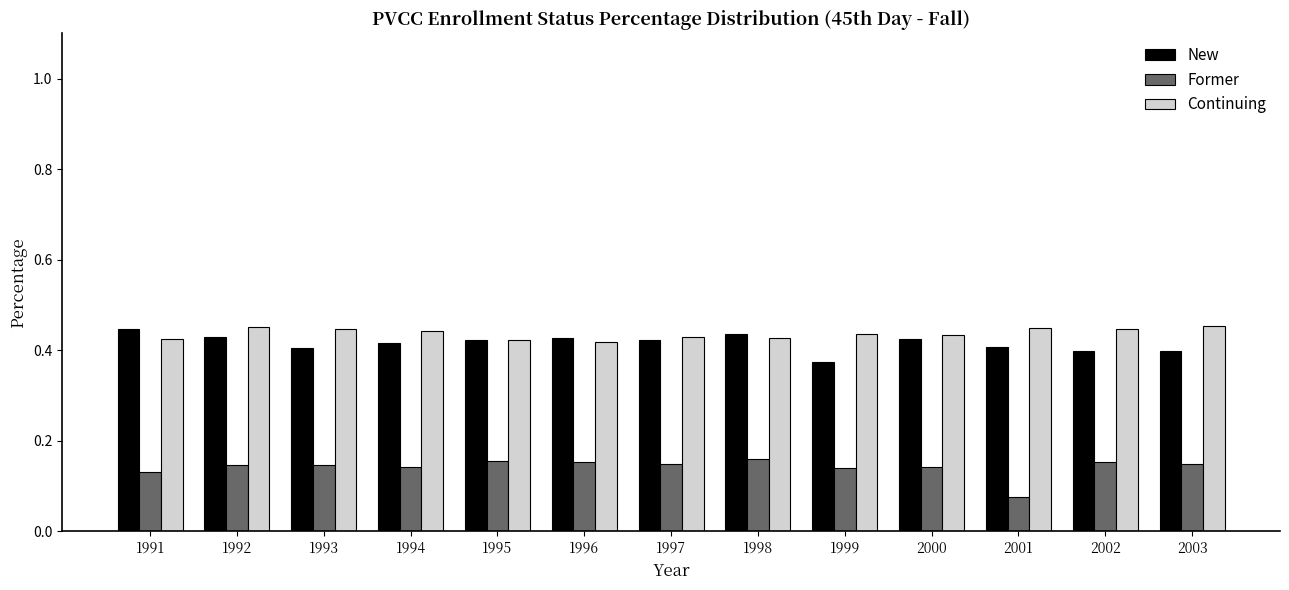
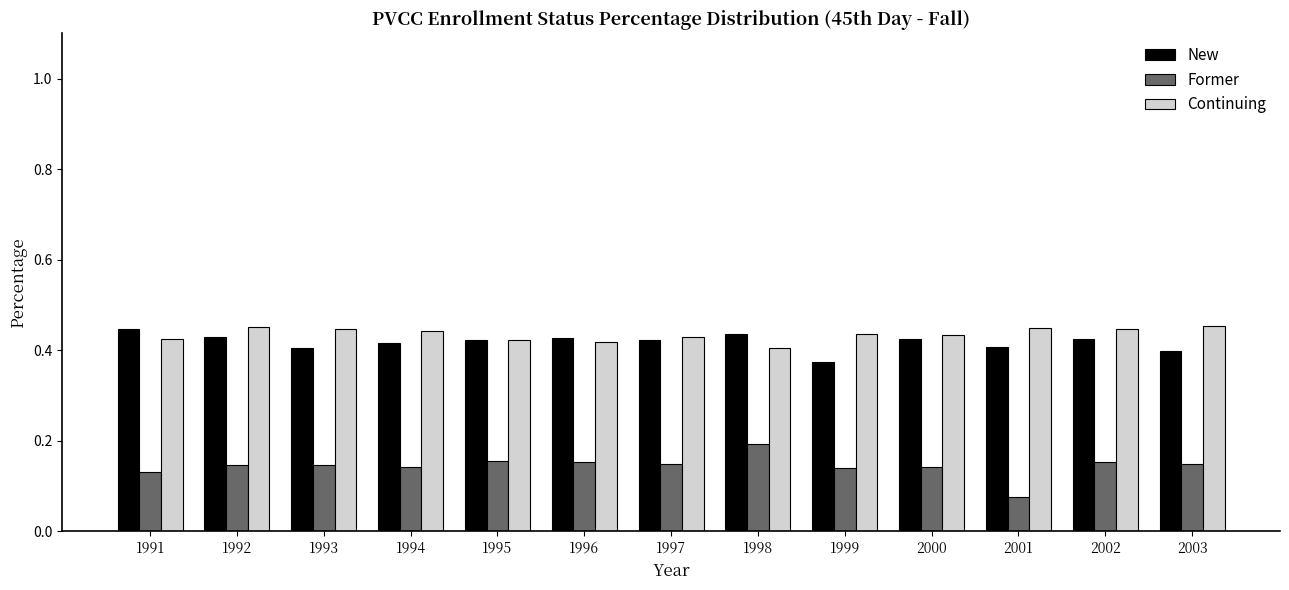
  {
    "New": {
      "1991": 0.45,
      "1992": 0.43,
      "1993": 0.41,
      "1994": 0.42,
      "1995": 0.42,
      "1996": 0.43,
      "1997": 0.42,
      "1998": 0.44,
      "1999": 0.37,
      "2000": 0.43,
      "2001": 0.41,
-     "2002": 0.40,
+     "2002": 0.43,
      "2003": 0.40
    },
    "Former": {
      "1991": 0.13,
      "1992": 0.15,
      "1993": 0.15,
      "1994": 0.14,
      "1995": 0.16,
      "1996": 0.15,
      "1997": 0.15,
-     "1998": 0.16,
+     "1998": 0.19,
      "1999": 0.14,
      "2000": 0.14,
      "2001": 0.08,
      "2002": 0.15,
      "2003": 0.15
    },
    "Continuing": {
      "1991": 0.42,
      "1992": 0.45,
      "1993": 0.45,
      "1994": 0.44,
      "1995": 0.42,
      "1996": 0.42,
      "1997": 0.43,
-     "1998": 0.43,
+     "1998": 0.41,
      "1999": 0.44,
      "2000": 0.43,
      "2001": 0.45,
      "2002": 0.45,
      "2003": 0.45
    }
  }
